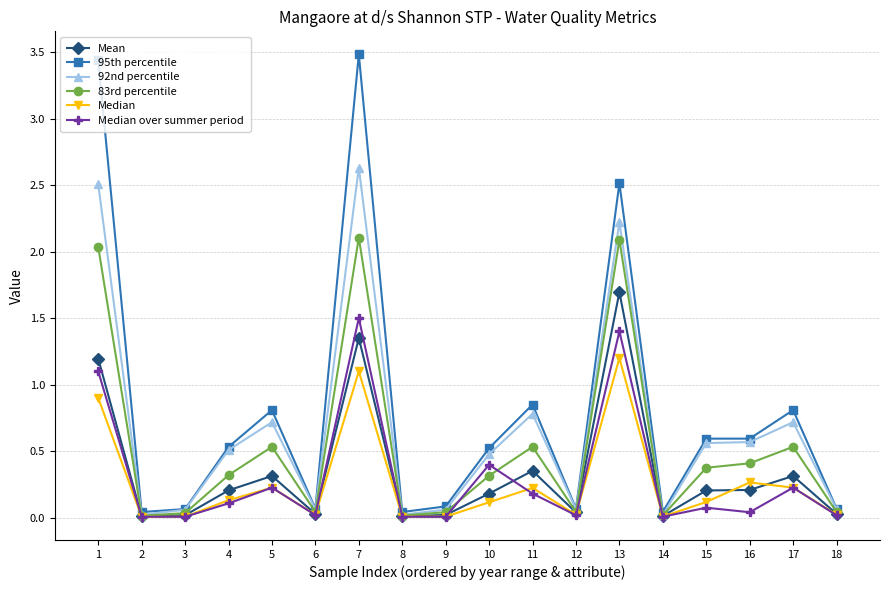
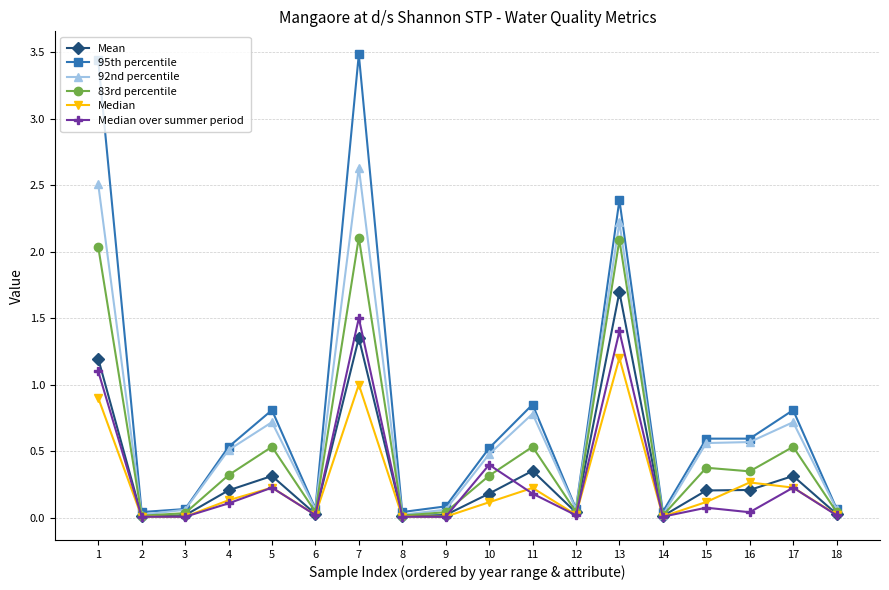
  {
    "Mean": {
      "1": 1.20,
      "4": 0.20,
      "5": 0.31,
      "7": 1.35,
      "10": 0.18,
      "11": 0.35,
      "13": 1.70,
      "15": 0.20,
      "16": 0.21,
      "17": 0.31
    },
    "95th percentile": {
      "2": 0.04,
      "4": 0.53,
      "5": 0.81,
      "7": 3.48,
      "8": 0.04,
      "9": 0.08,
      "10": 0.52,
      "11": 0.85,
-     "13": 2.51,
+     "13": 2.39,
      "14": 0.04,
      "15": 0.59,
      "16": 0.59,
      "17": 0.81
    },
    "92nd percentile": {
      "1": 2.51,
      "4": 0.51,
      "5": 0.72,
      "7": 2.63,
      "9": 0.06,
      "10": 0.48,
      "11": 0.78,
      "13": 2.22,
      "15": 0.56,
      "16": 0.57,
      "17": 0.72
    },
    "83rd percentile": {
      "1": 2.04,
      "4": 0.32,
      "5": 0.53,
      "7": 2.11,
      "9": 0.04,
      "10": 0.31,
      "11": 0.53,
      "13": 2.09,
      "15": 0.37,
-     "16": 0.41,
+     "16": 0.35,
      "17": 0.53
    },
    "Median": {
      "1": 0.9,
      "4": 0.13,
-     "7": 1.1,
+     "7": 1.0,
      "10": 0.1,
      "11": 0.22,
      "13": 1.2,
      "15": 0.1,
      "16": 0.26
    },
    "Median over summer period": {
      "1": 1.10,
      "4": 0.11,
      "7": 1.50,
      "10": 0.40,
      "11": 0.18,
      "13": 1.40,
      "15": 0.07,
      "16": 0.04
    }
  }
